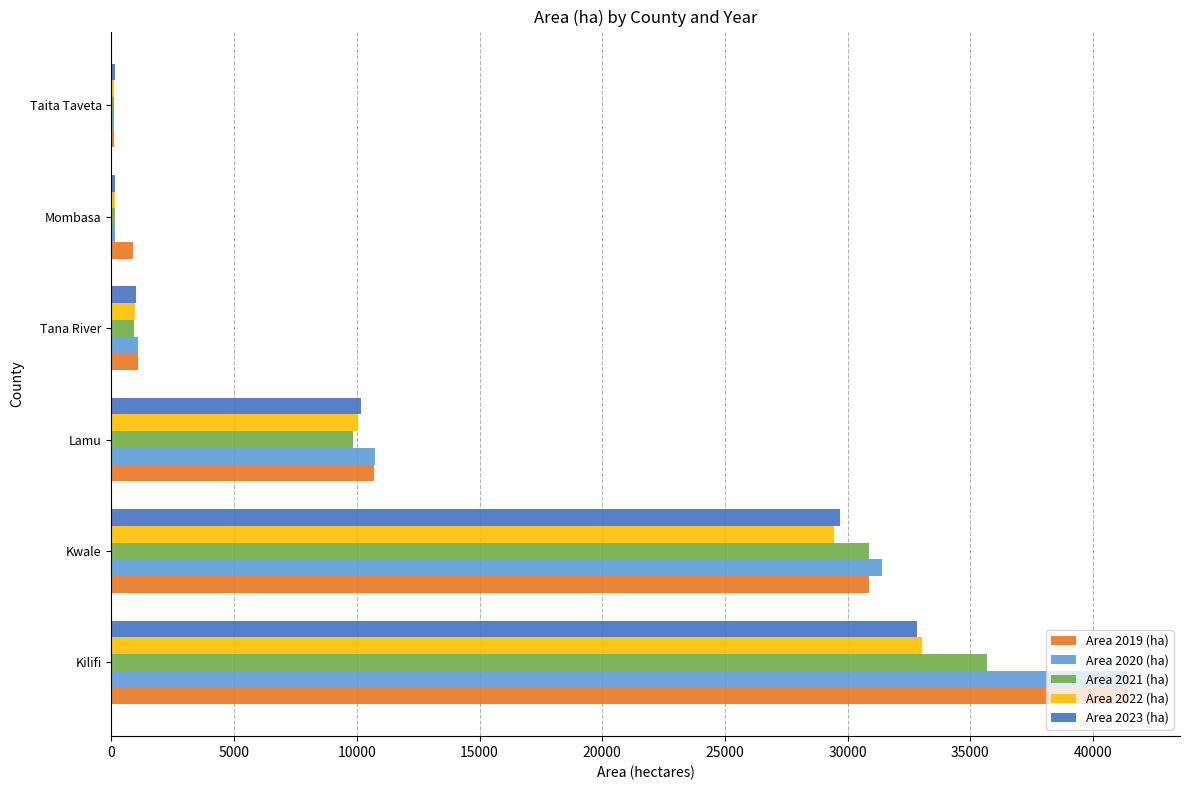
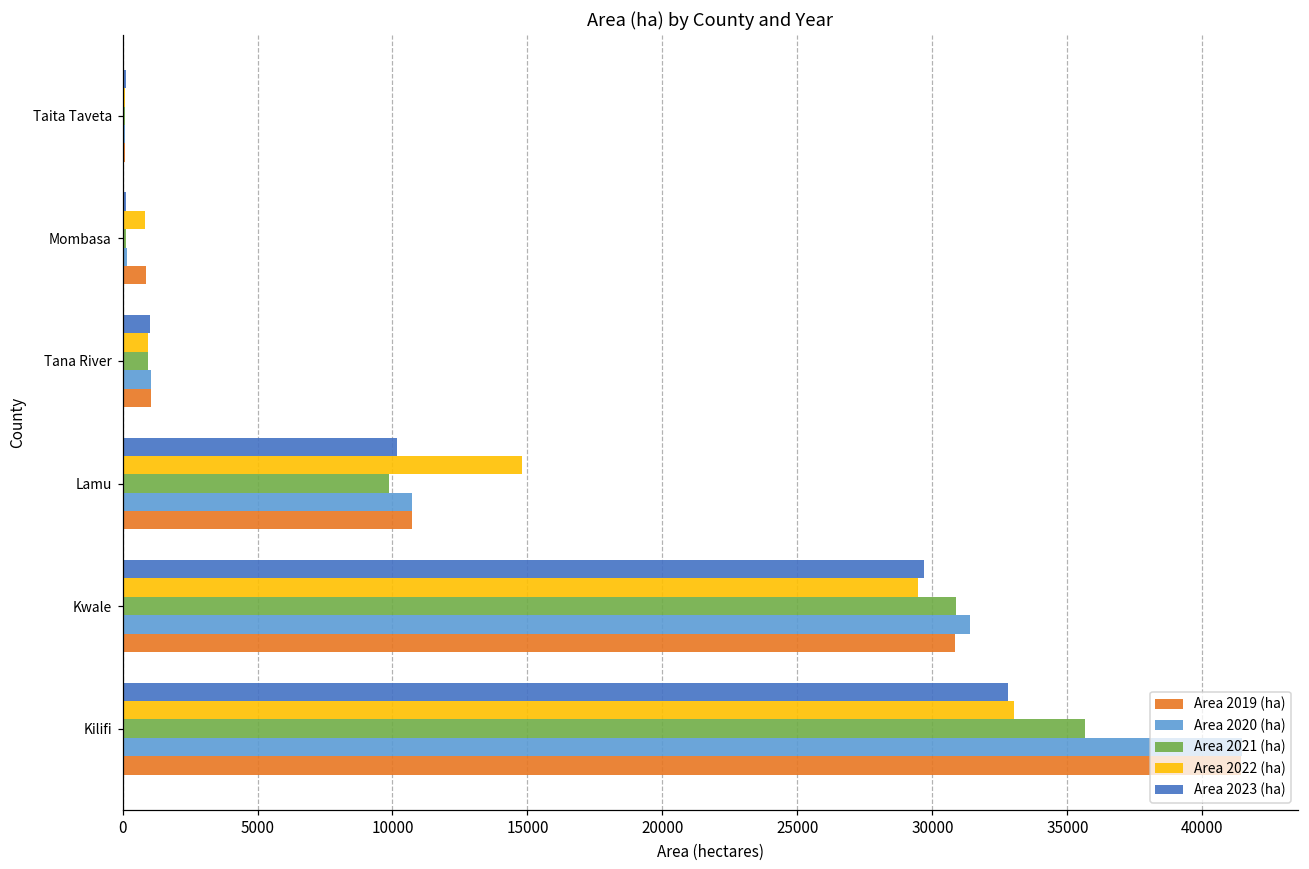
  {
    "Area 2019 (ha)": {
      "Mombasa": 900,
      "Tana River": 1100,
      "Lamu": 10700,
      "Kwale": 30900
    },
    "Area 2021 (ha)": {
      "Mombasa": 100,
      "Tana River": 900,
      "Lamu": 9900,
      "Kwale": 30900,
      "Kilifi": 35700
    },
    "Area 2022 (ha)": {
      "Taita Taveta": 100,
-     "Mombasa": 100,
+     "Mombasa": 800,
      "Tana River": 1000,
-     "Lamu": 10000,
+     "Lamu": 14800,
      "Kwale": 29500,
      "Kilifi": 33000
    }
  }
